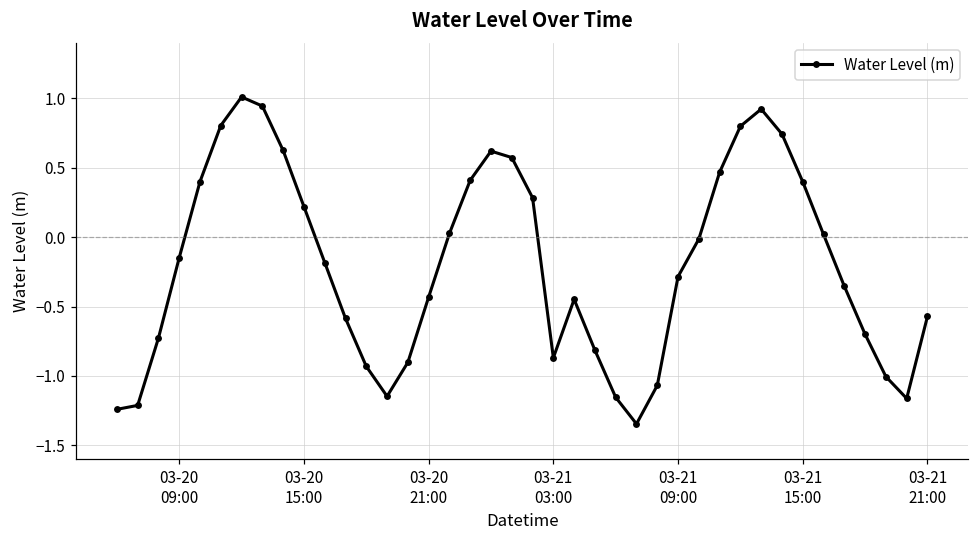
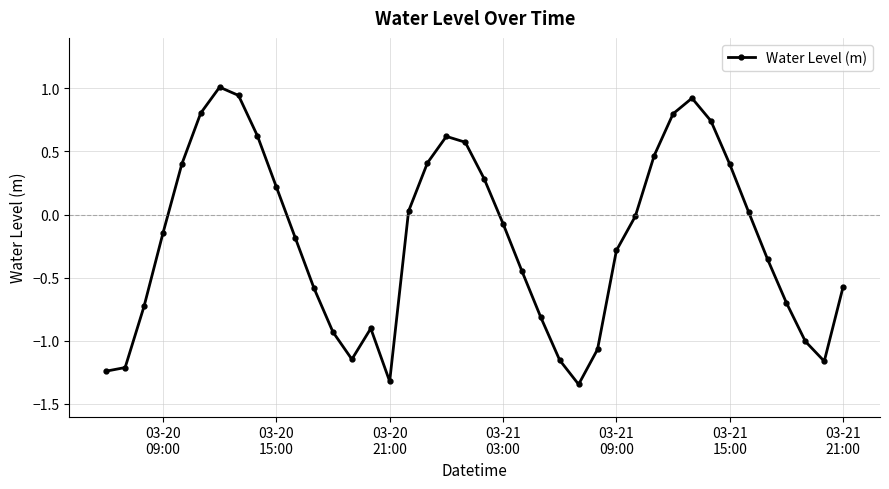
  {
    "03-20 09:00": -0.15,
    "03-20 15:00": 0.22,
-   "03-20 21:00": -0.43,
-   "03-21 03:00": -0.87,
+   "03-20 21:00": -1.32,
+   "03-21 03:00": -0.07,
    "03-21 09:00": -0.28,
    "03-21 15:00": 0.40,
    "03-21 21:00": -0.57
  }
